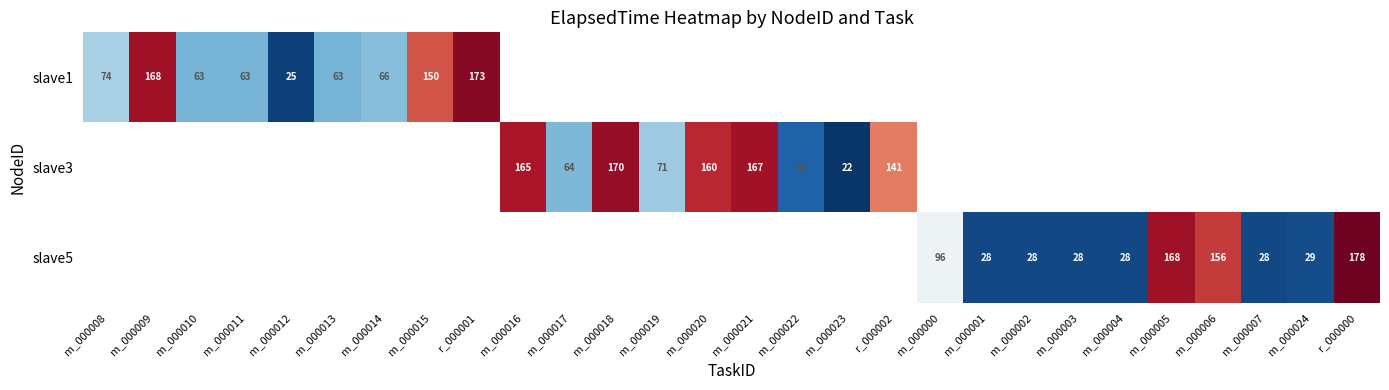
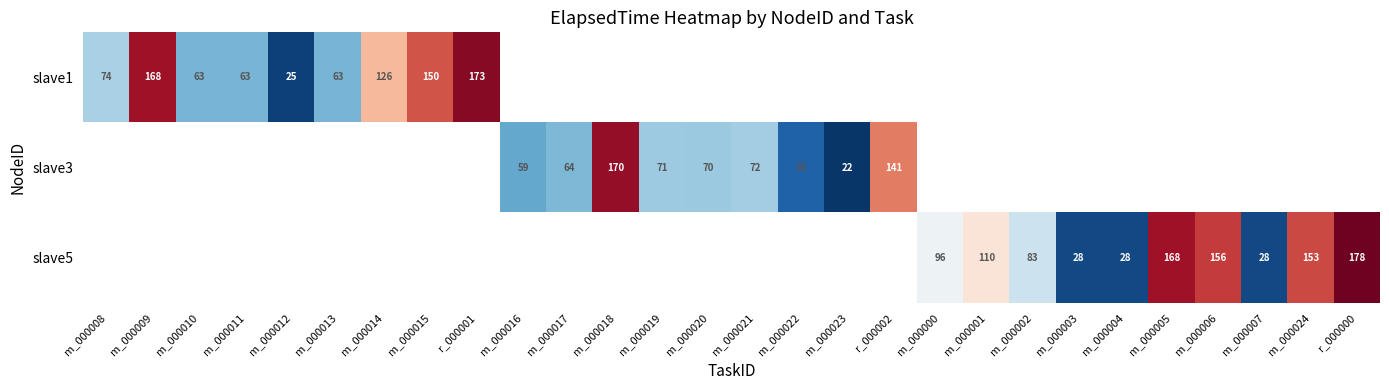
  {
    "slave1": {
      "m_000008": 74,
      "m_000009": 168,
      "m_000010": 63,
      "m_000011": 63,
      "m_000012": 25,
      "m_000013": 63,
-     "m_000014": 66,
+     "m_000014": 126,
      "m_000015": 150,
      "r_000001": 173
    },
    "slave3": {
-     "m_000016": 165,
+     "m_000016": 59,
      "m_000017": 64,
      "m_000018": 170,
      "m_000019": 71,
-     "m_000020": 160,
-     "m_000021": 167,
+     "m_000020": 70,
+     "m_000021": 72,
      "m_000022": 35,
      "m_000023": 22,
      "r_000002": 141
    },
    "slave5": {
      "m_000000": 96,
-     "m_000001": 28,
-     "m_000002": 28,
+     "m_000001": 110,
+     "m_000002": 83,
      "m_000003": 28,
      "m_000004": 28,
      "m_000005": 168,
      "m_000006": 156,
      "m_000007": 28,
-     "m_000024": 29,
+     "m_000024": 153,
      "r_000000": 178
    }
  }
